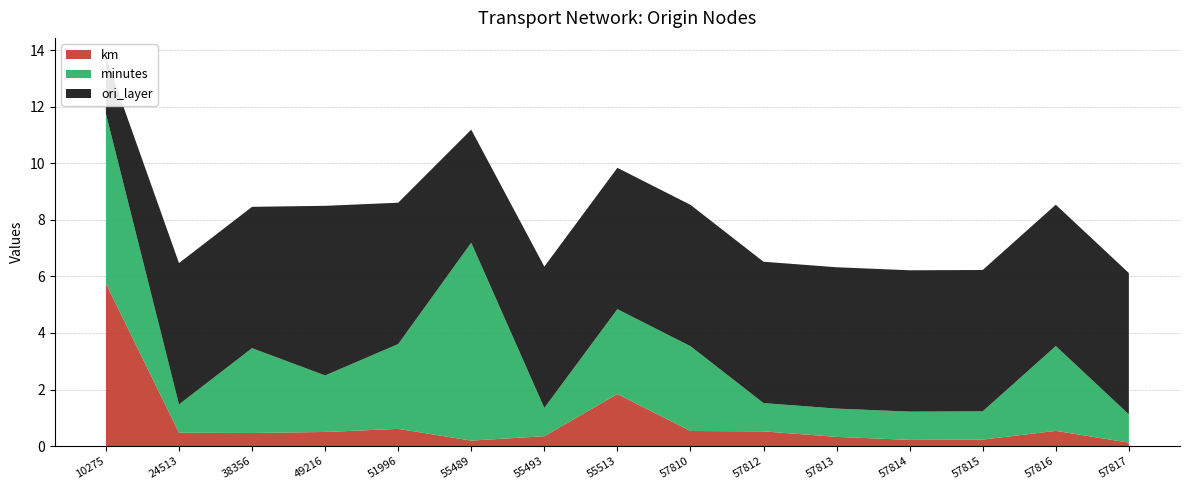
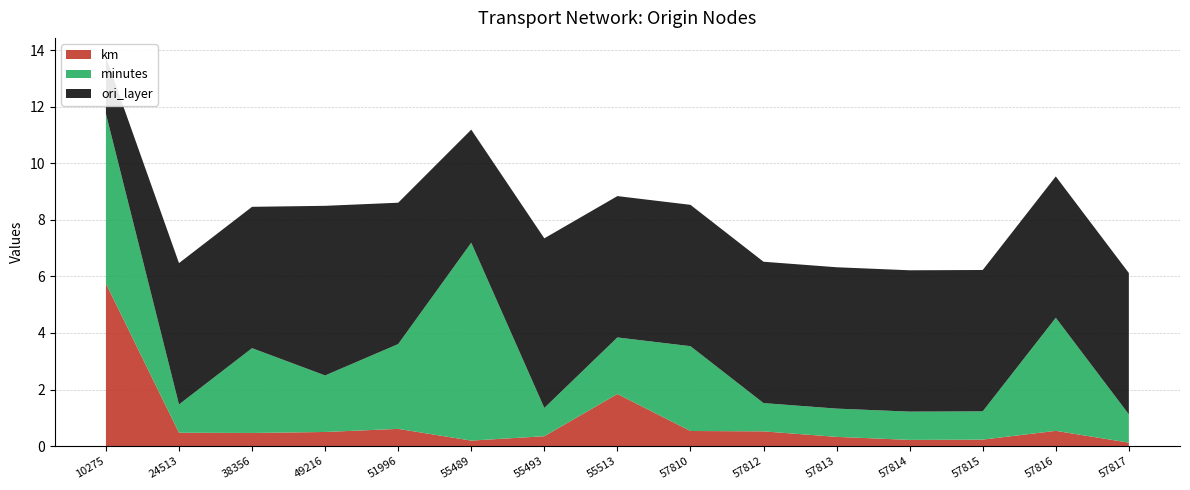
  {
    "km": {
      "10275": 5.8,
      "24513": 0.5,
      "38356": 0.5,
      "49216": 0.5,
      "51996": 0.6,
      "55489": 0.2,
      "55493": 0.3,
      "55513": 1.8,
      "57810": 0.5,
      "57812": 0.5,
      "57813": 0.3,
      "57814": 0.2,
      "57815": 0.2,
      "57816": 0.5,
      "57817": 0.1
    },
    "minutes": {
      "10275": 6,
      "24513": 1,
      "38356": 3,
      "49216": 2,
      "51996": 3,
      "55489": 7,
      "55493": 1,
-     "55513": 3,
+     "55513": 2,
      "57810": 3,
      "57812": 1,
      "57813": 1,
      "57814": 1,
      "57815": 1,
-     "57816": 3,
+     "57816": 4,
      "57817": 1
    },
    "ori_layer": {
      "24513": 5,
      "38356": 5,
      "49216": 6,
      "51996": 5,
      "55489": 4,
-     "55493": 5,
+     "55493": 6,
      "55513": 5,
      "57810": 5,
      "57812": 5,
      "57813": 5,
      "57814": 5,
      "57815": 5,
      "57816": 5,
      "57817": 5
    }
  }
